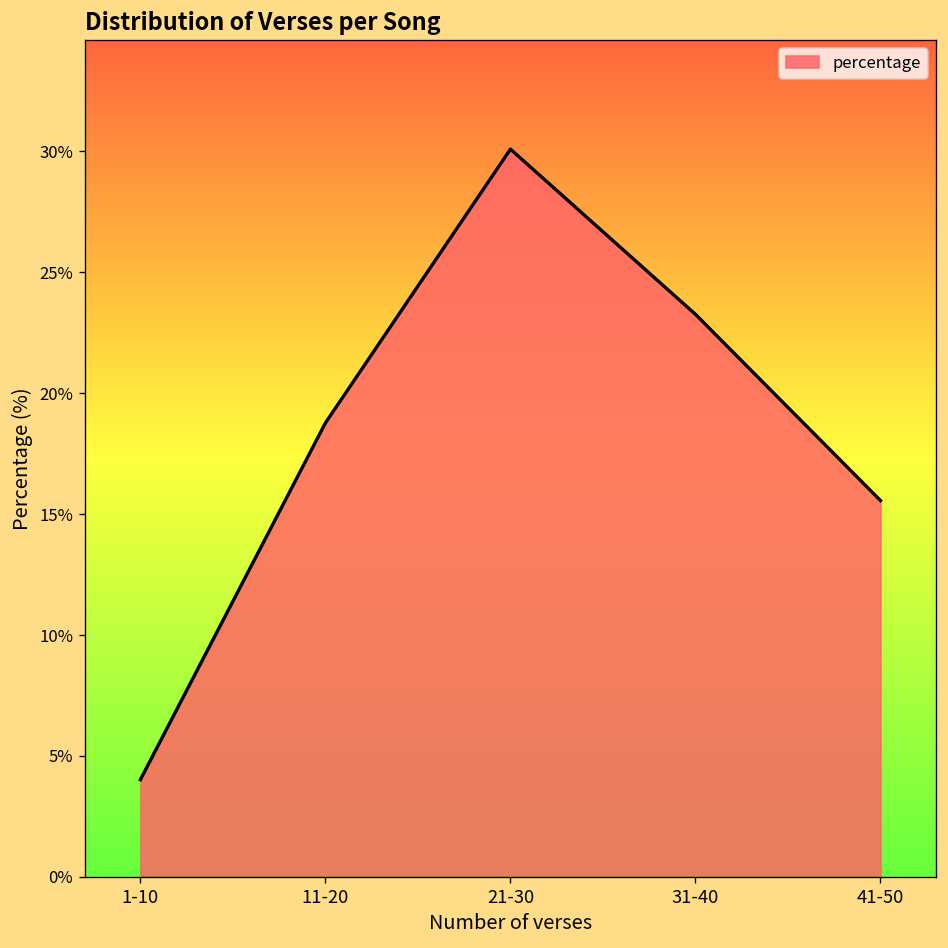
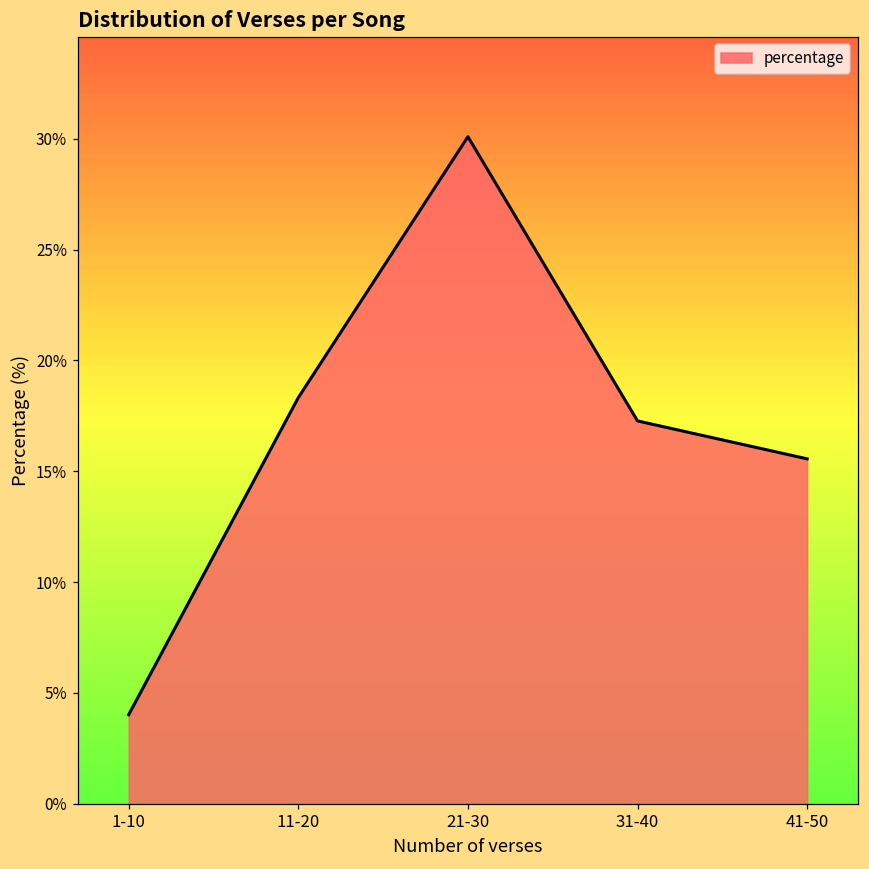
  {
    "1-10": "4.0%",
-   "11-20": "18.8%",
+   "11-20": "18.3%",
    "21-30": "30.1%",
-   "31-40": "23.3%",
+   "31-40": "17.3%",
    "41-50": "15.6%"
  }
